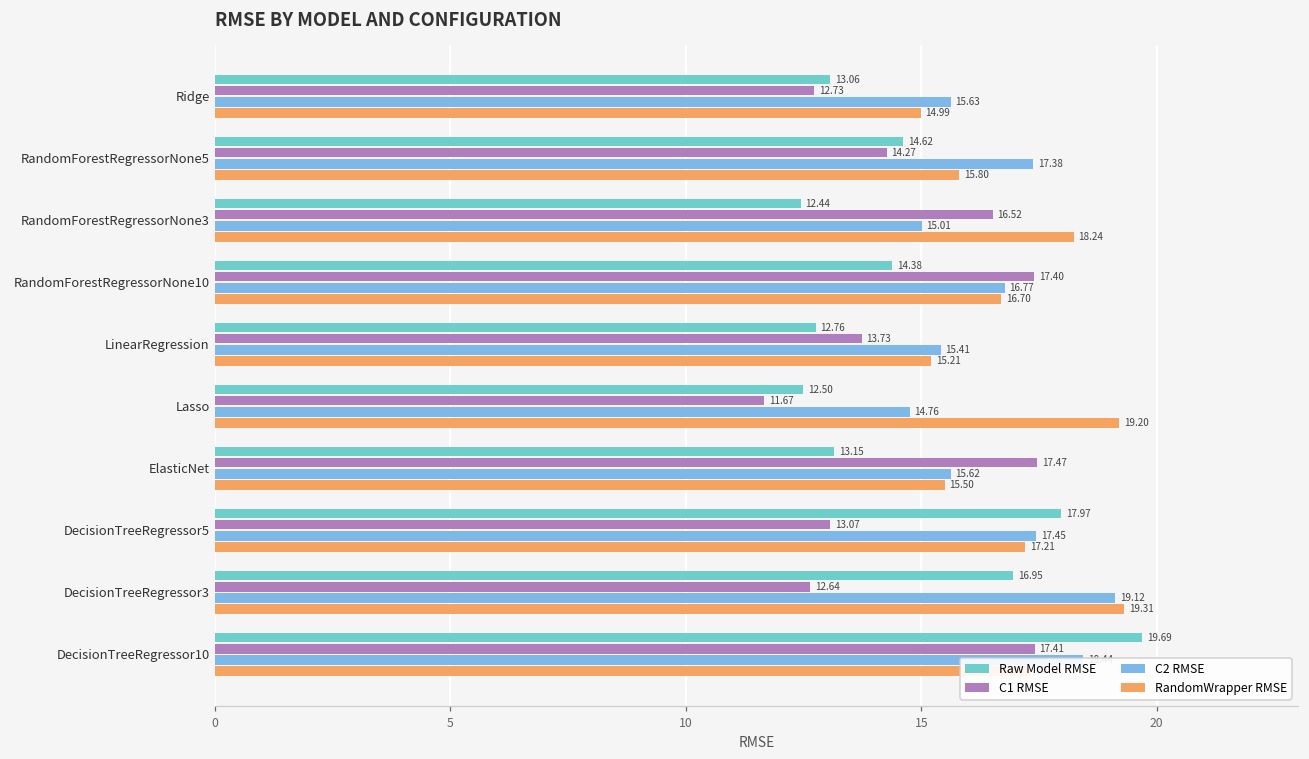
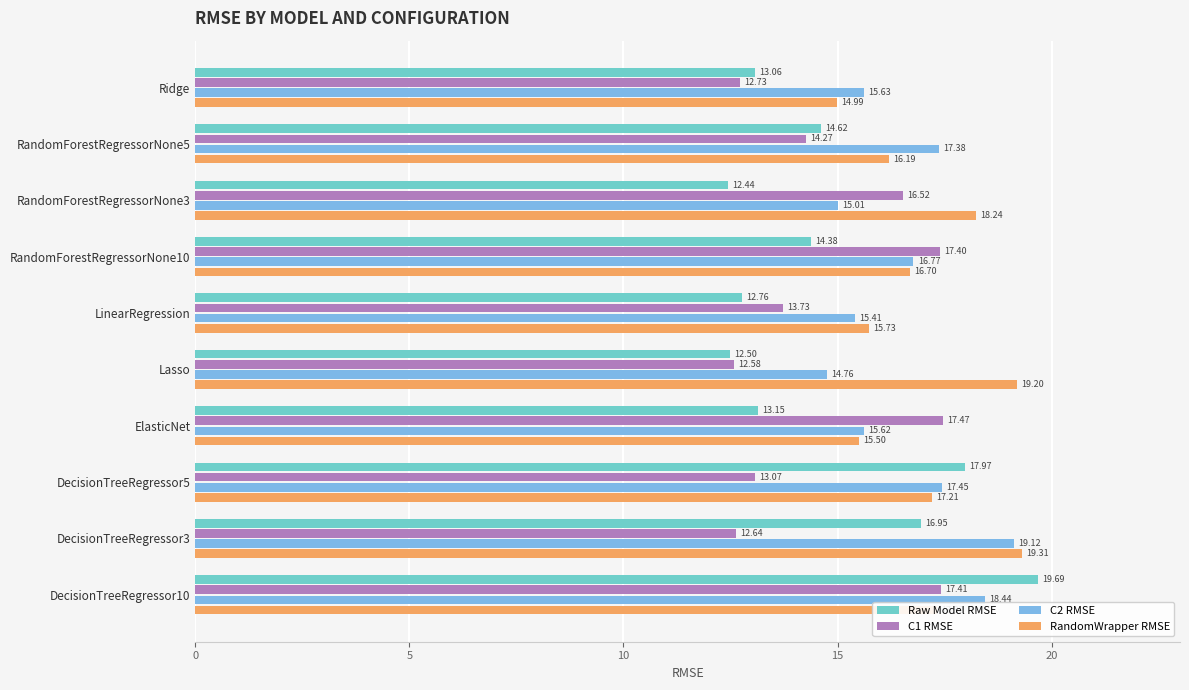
  {
    "C1 RMSE": {
      "Ridge": 12.73,
      "RandomForestRegressorNone5": 14.27,
      "RandomForestRegressorNone3": 16.52,
      "RandomForestRegressorNone10": 17.40,
      "LinearRegression": 13.73,
-     "Lasso": 11.67,
+     "Lasso": 12.58,
      "ElasticNet": 17.47,
      "DecisionTreeRegressor5": 13.07,
      "DecisionTreeRegressor3": 12.64,
      "DecisionTreeRegressor10": 17.41
    },
    "RandomWrapper RMSE": {
      "Ridge": 14.99,
-     "RandomForestRegressorNone5": 15.80,
+     "RandomForestRegressorNone5": 16.19,
      "RandomForestRegressorNone3": 18.24,
      "RandomForestRegressorNone10": 16.70,
-     "LinearRegression": 15.21,
+     "LinearRegression": 15.73,
      "Lasso": 19.20,
      "ElasticNet": 15.50,
      "DecisionTreeRegressor5": 17.21,
      "DecisionTreeRegressor3": 19.31
    }
  }
